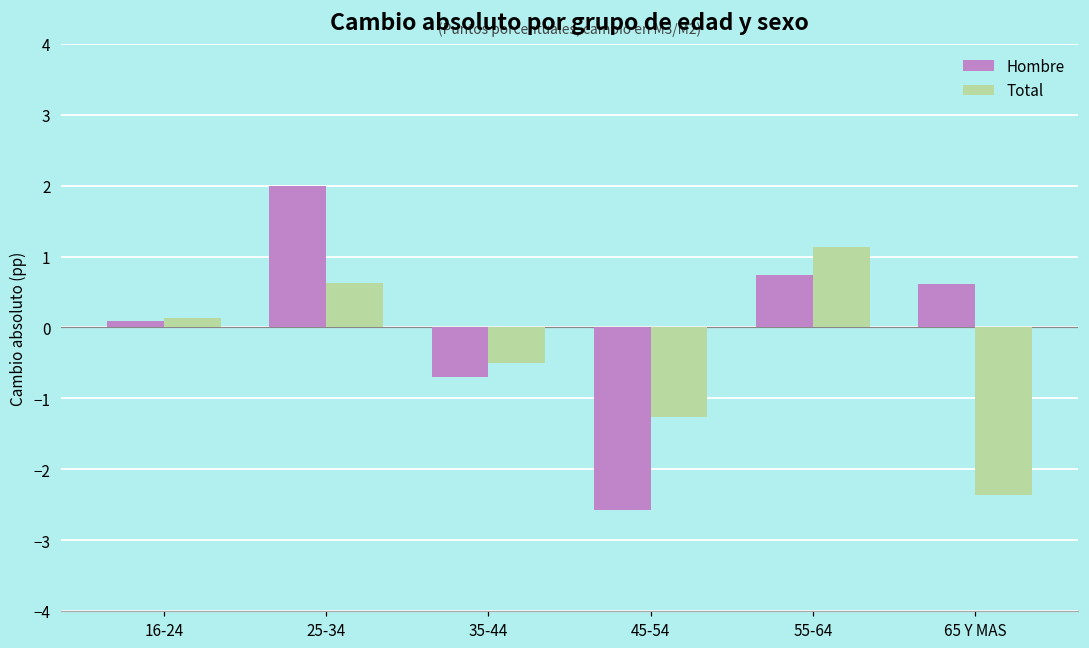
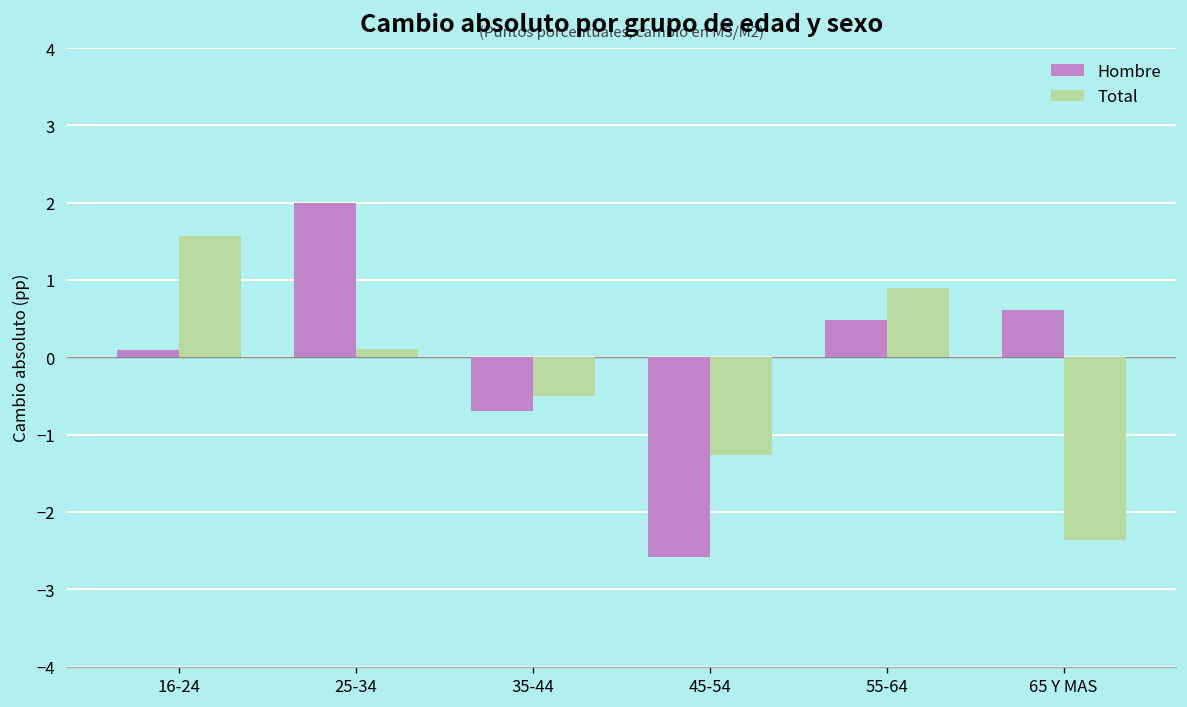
  {
    "Hombre": {
      "16-24": 0.1,
      "25-34": 2.0,
      "35-44": -0.7,
      "45-54": -2.6,
-     "55-64": 0.7,
+     "55-64": 0.5,
      "65 Y MAS": 0.6
    },
    "Total": {
-     "16-24": 0.1,
-     "25-34": 0.6,
+     "16-24": 1.6,
+     "25-34": 0.1,
      "35-44": -0.5,
      "45-54": -1.3,
-     "55-64": 1.1,
+     "55-64": 0.9,
      "65 Y MAS": -2.4
    }
  }
